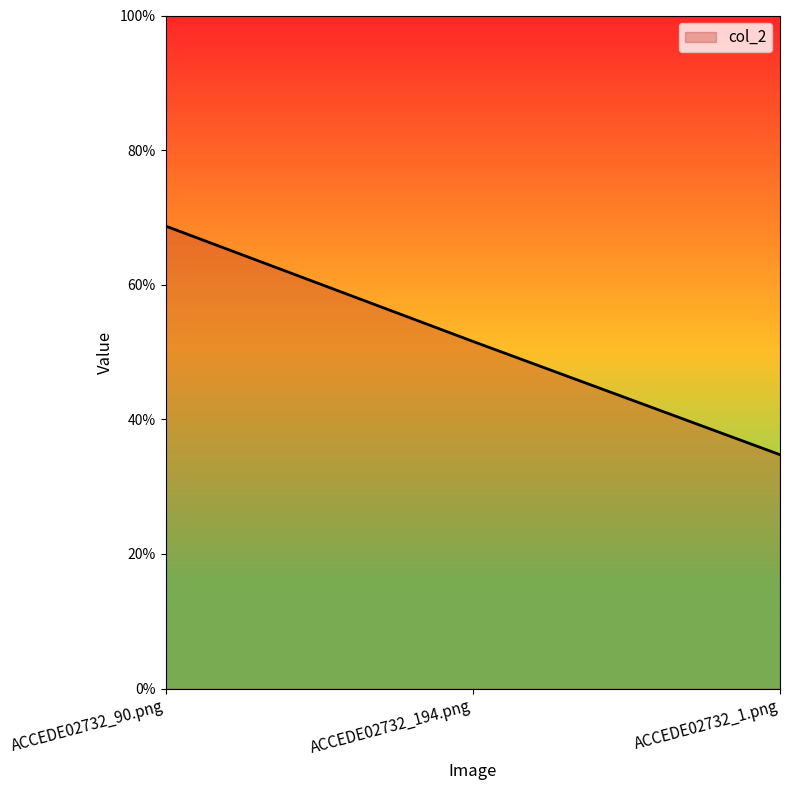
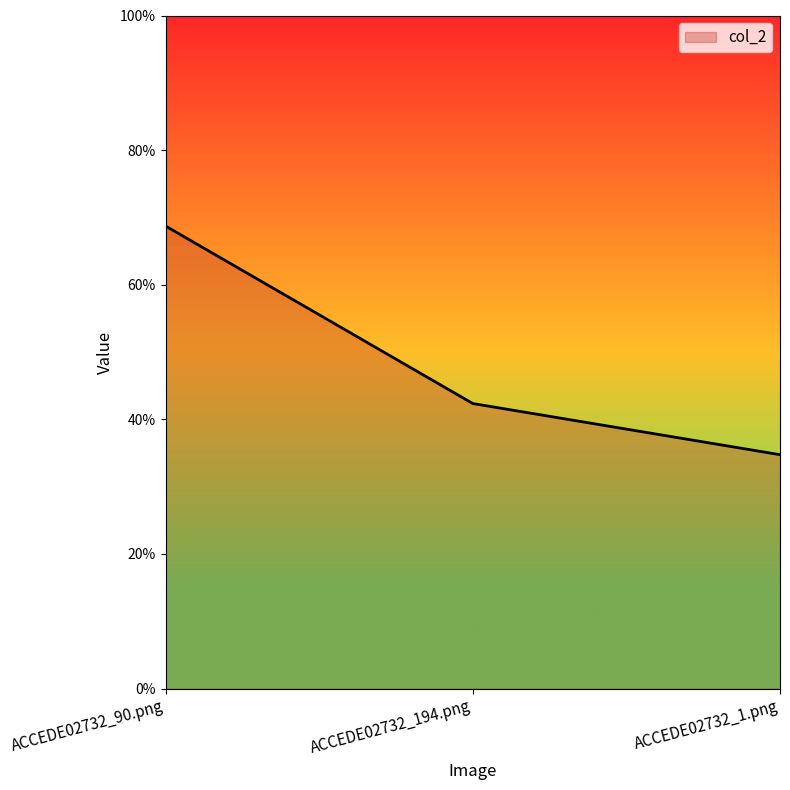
  {
    "ACCEDE02732_90.png": "69%",
-   "ACCEDE02732_194.png": "52%",
+   "ACCEDE02732_194.png": "42%",
    "ACCEDE02732_1.png": "35%"
  }
